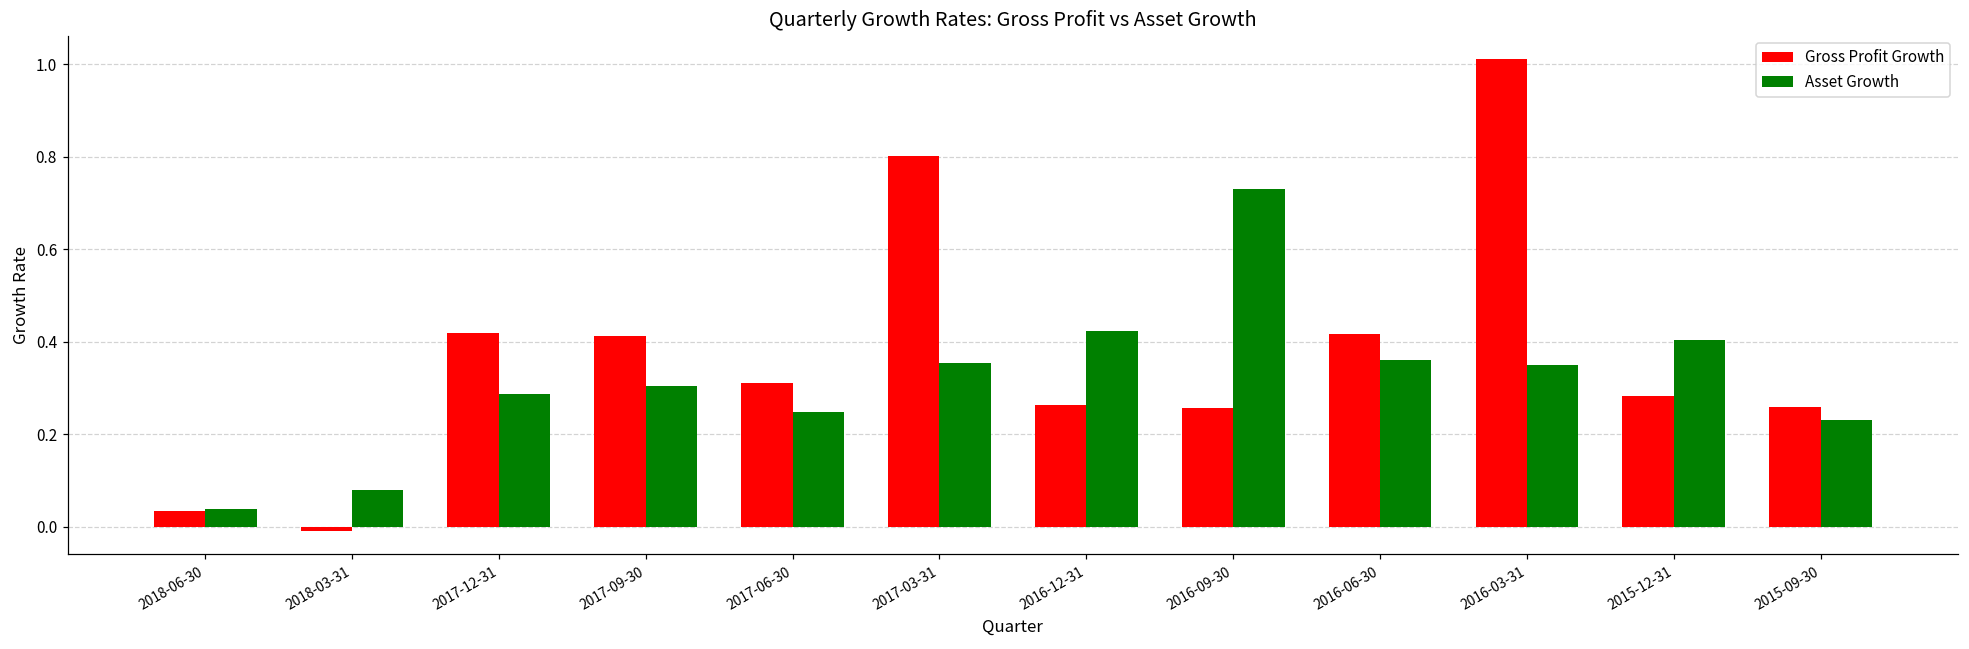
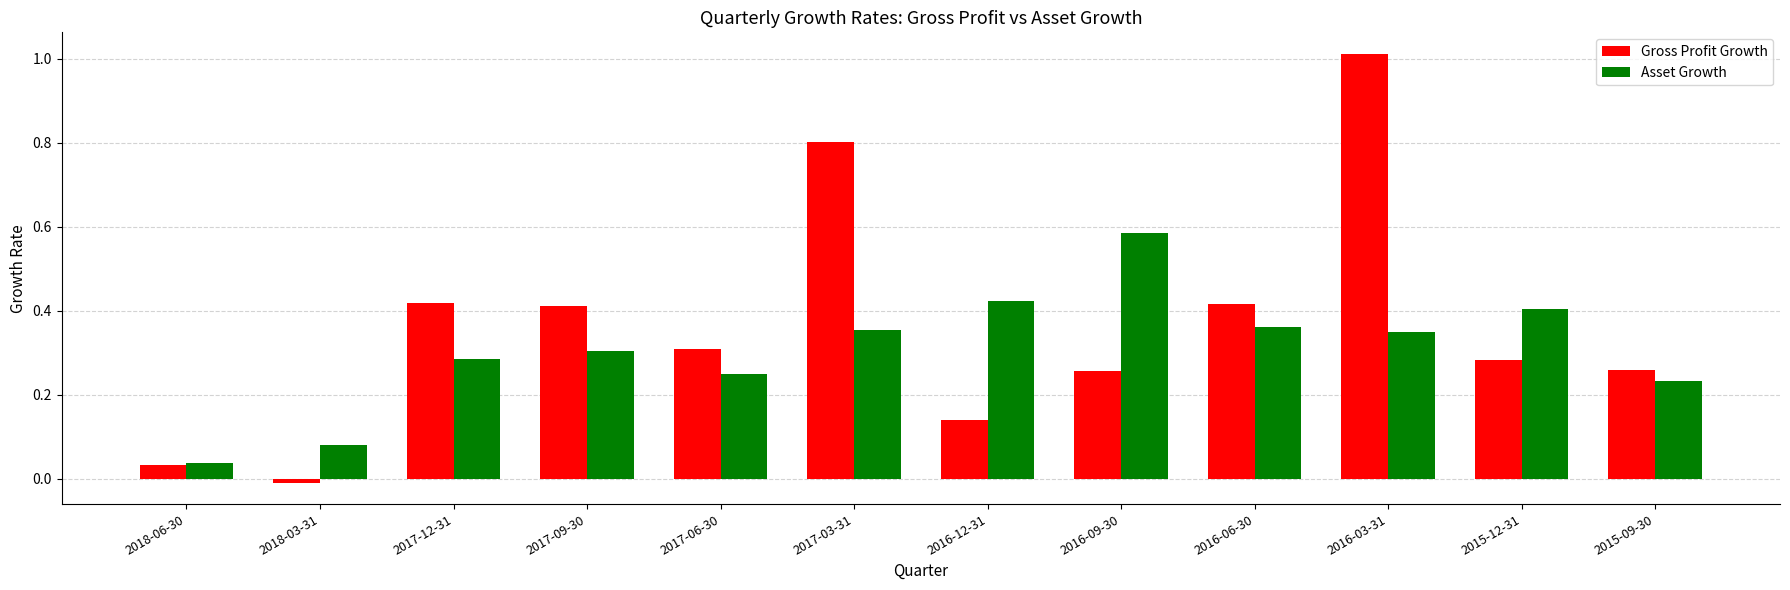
  {
    "Gross Profit Growth": {
      "2018-06-30": 0.03,
      "2018-03-31": -0.01,
      "2017-12-31": 0.42,
      "2017-09-30": 0.41,
      "2017-06-30": 0.31,
      "2017-03-31": 0.80,
-     "2016-12-31": 0.26,
+     "2016-12-31": 0.14,
      "2016-09-30": 0.26,
      "2016-06-30": 0.42,
      "2016-03-31": 1.01,
      "2015-12-31": 0.28,
      "2015-09-30": 0.26
    },
    "Asset Growth": {
      "2018-06-30": 0.04,
      "2018-03-31": 0.08,
      "2017-12-31": 0.29,
      "2017-09-30": 0.31,
      "2017-06-30": 0.25,
      "2017-03-31": 0.35,
      "2016-12-31": 0.42,
-     "2016-09-30": 0.73,
+     "2016-09-30": 0.58,
      "2016-06-30": 0.36,
      "2016-03-31": 0.35,
      "2015-12-31": 0.40,
      "2015-09-30": 0.23
    }
  }
